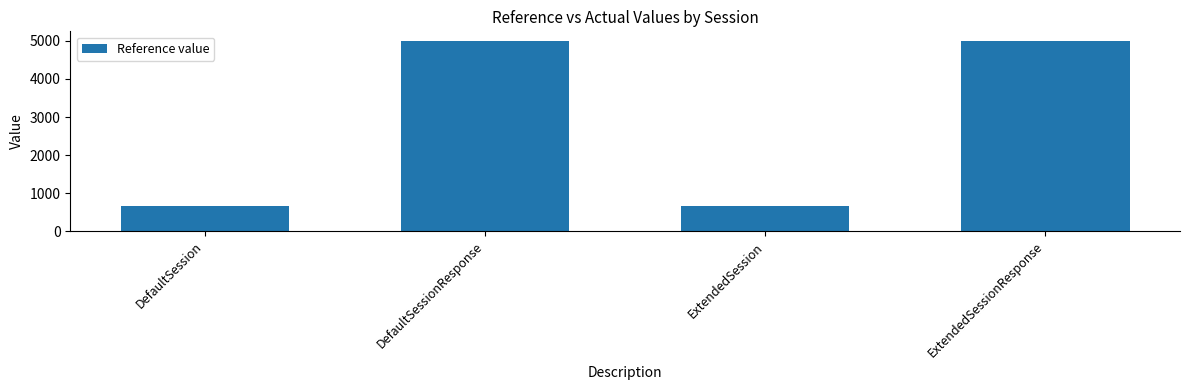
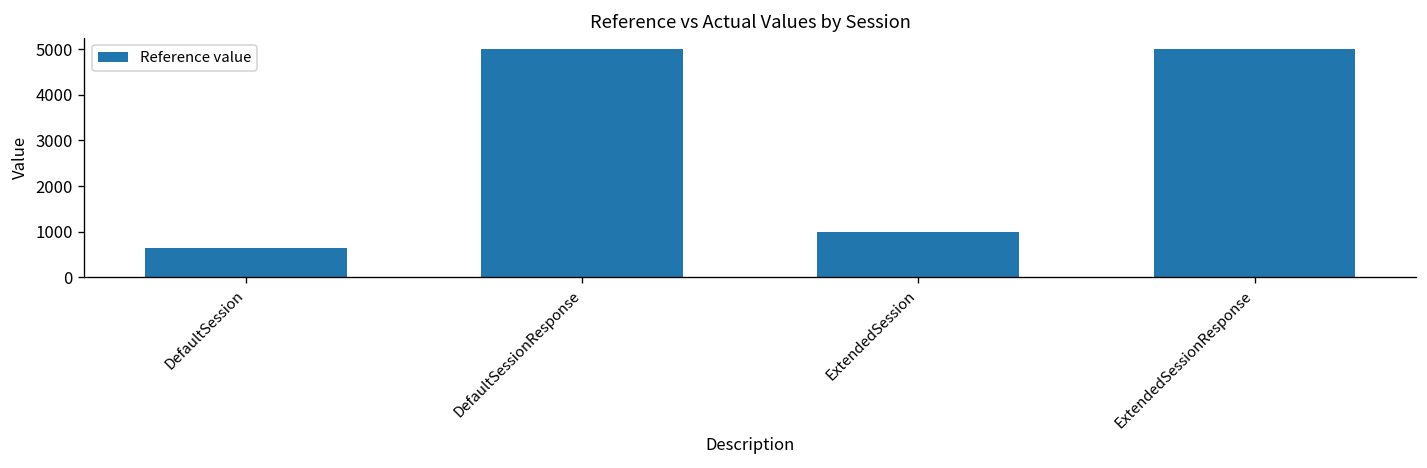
  {
    "DefaultSession": 700,
    "DefaultSessionResponse": 5000,
-   "ExtendedSession": 700,
+   "ExtendedSession": 1000,
    "ExtendedSessionResponse": 5000
  }
